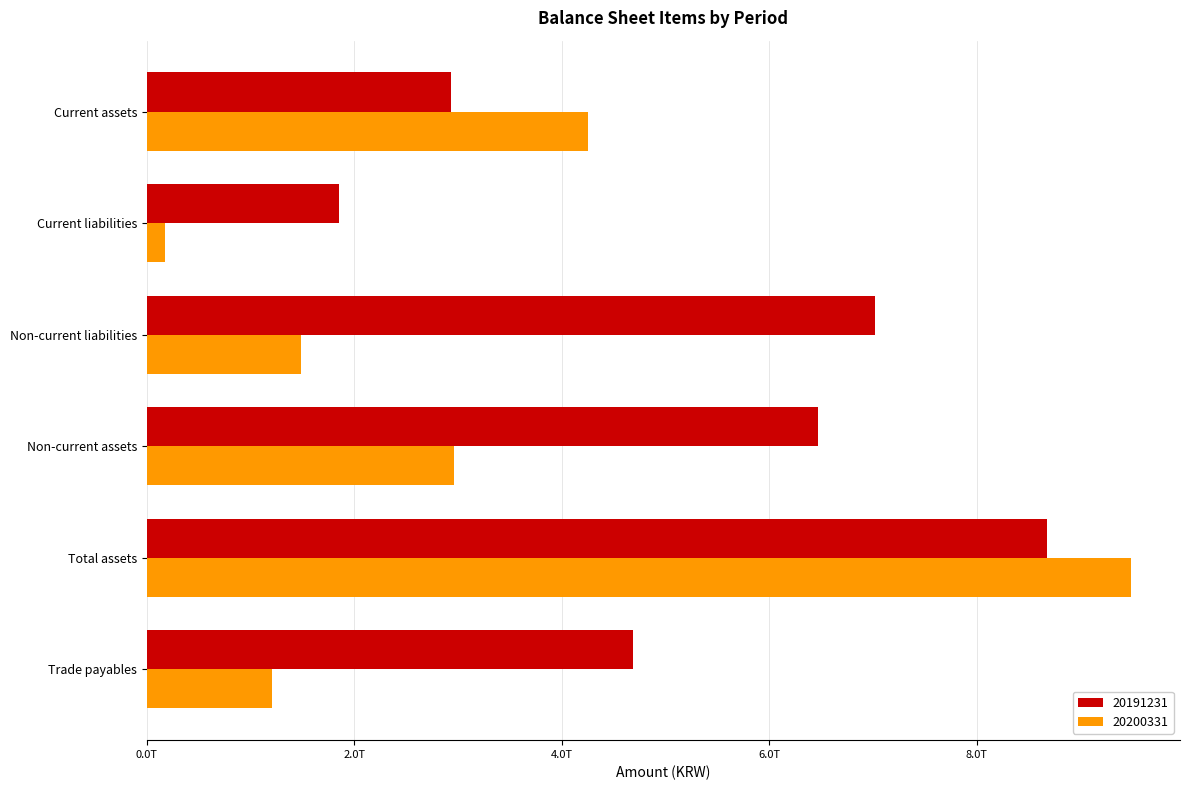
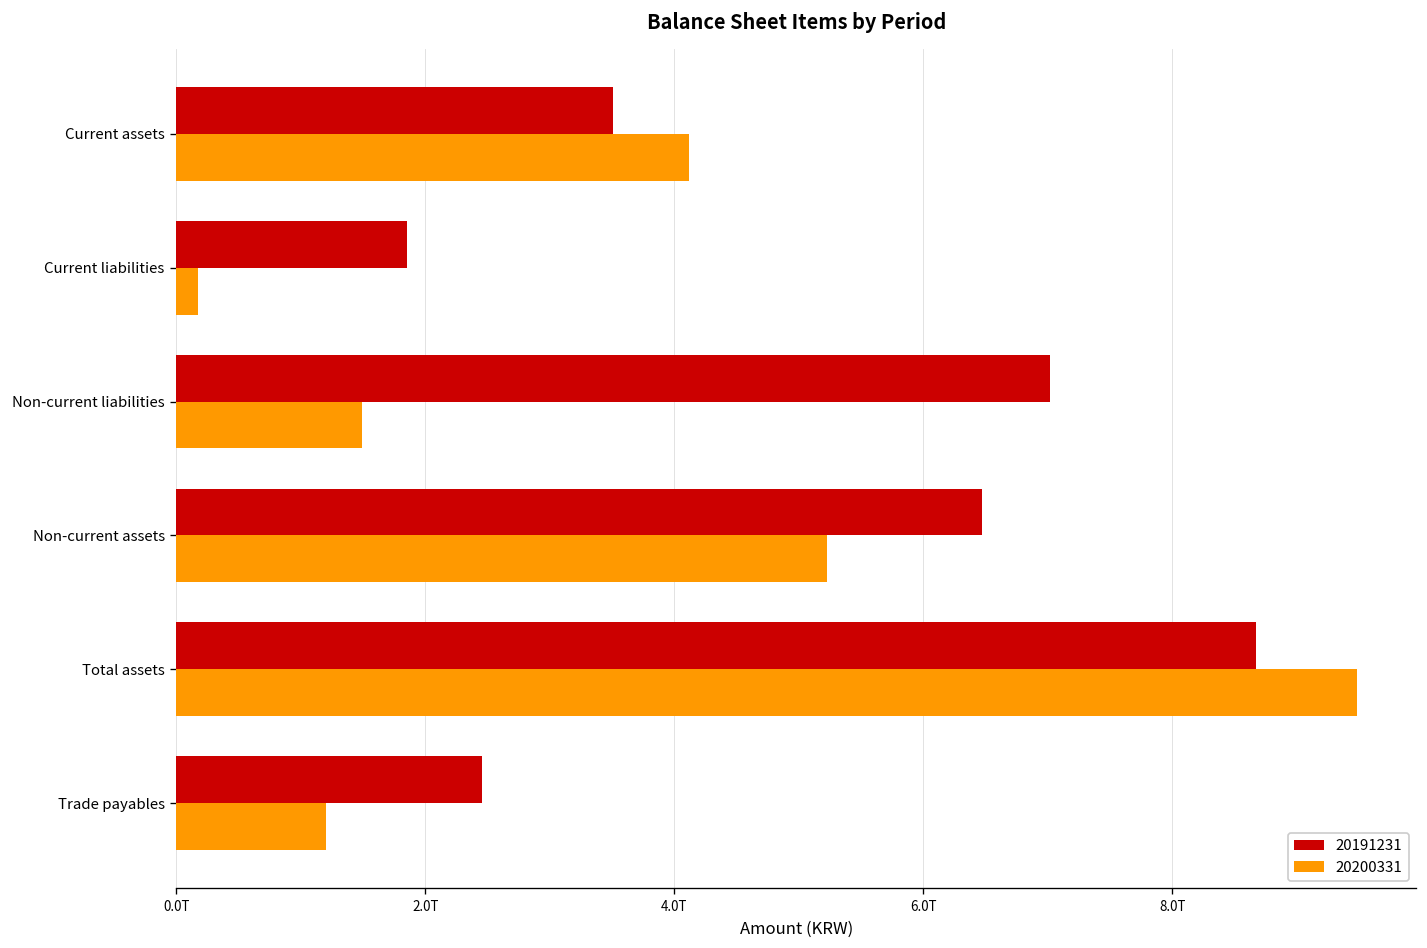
  {
    "20191231": {
-     "Current assets": "2.93T",
+     "Current assets": "3.51T",
      "Current liabilities": "1.85T",
      "Non-current liabilities": "7.01T",
      "Non-current assets": "6.47T",
      "Total assets": "8.67T",
-     "Trade payables": "4.68T"
+     "Trade payables": "2.45T"
    },
    "20200331": {
-     "Current assets": "4.26T",
+     "Current assets": "4.12T",
      "Current liabilities": "0.17T",
      "Non-current liabilities": "1.49T",
-     "Non-current assets": "2.96T",
+     "Non-current assets": "5.23T",
      "Total assets": "9.48T",
      "Trade payables": "1.20T"
    }
  }
